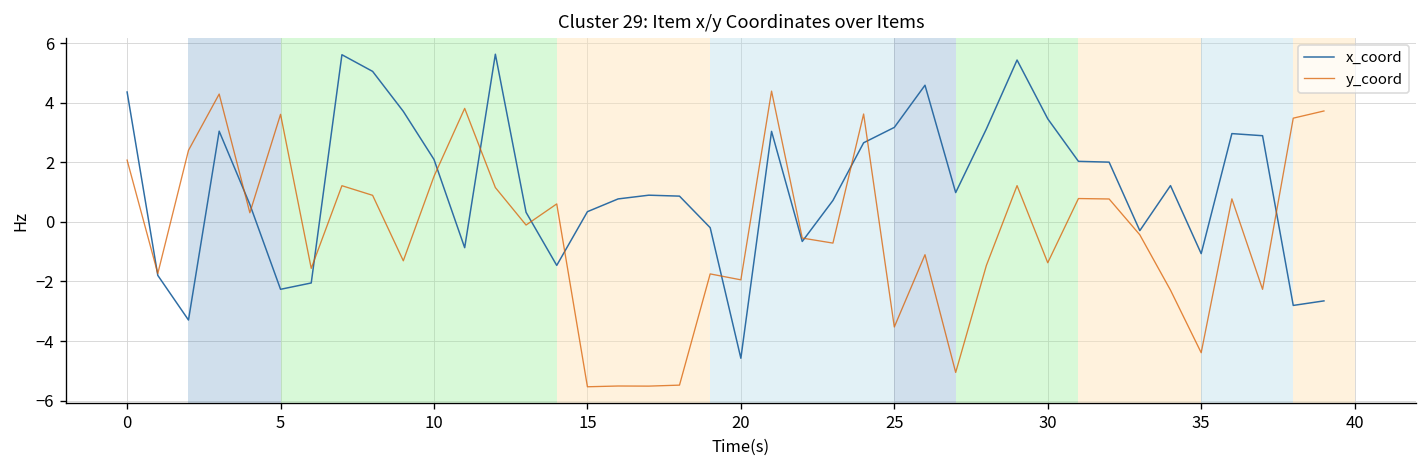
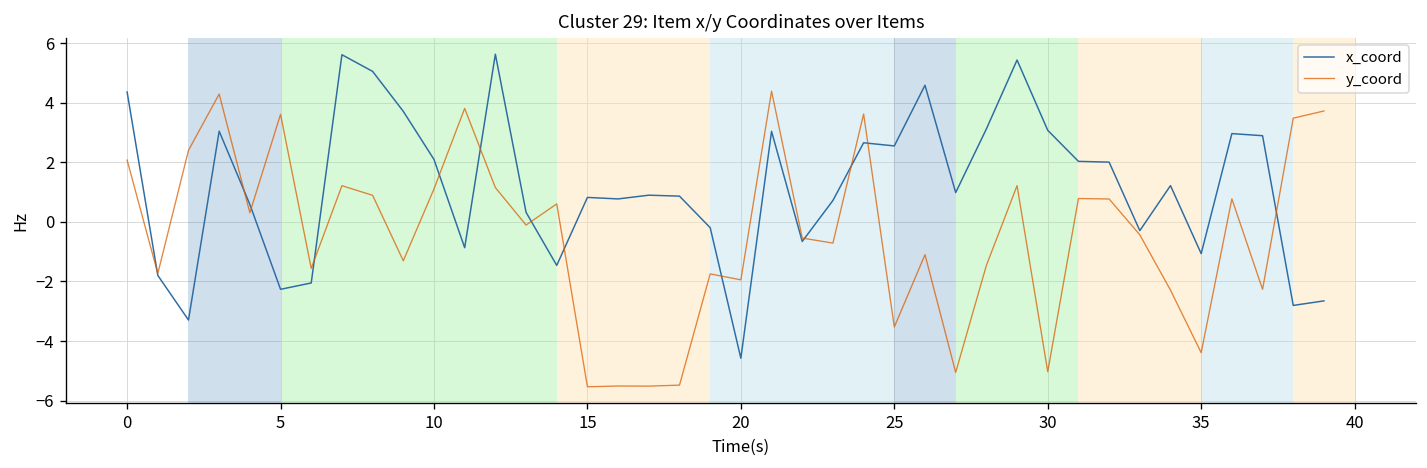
  {
    "x_coord": {
      "0": 4.4,
      "5": -2.3,
      "10": 2.1,
-     "15": 0.3,
+     "15": 0.8,
      "20": -4.6,
-     "25": 3.2,
-     "30": 3.5,
+     "25": 2.5,
+     "30": 3.1,
      "35": -1.1
    },
    "y_coord": {
      "0": 2.1,
      "5": 3.6,
-     "10": 1.5,
+     "10": 1.1,
      "15": -5.5,
      "20": -1.9,
      "25": -3.5,
-     "30": -1.4,
+     "30": -5.0,
      "35": -4.4
    }
  }
